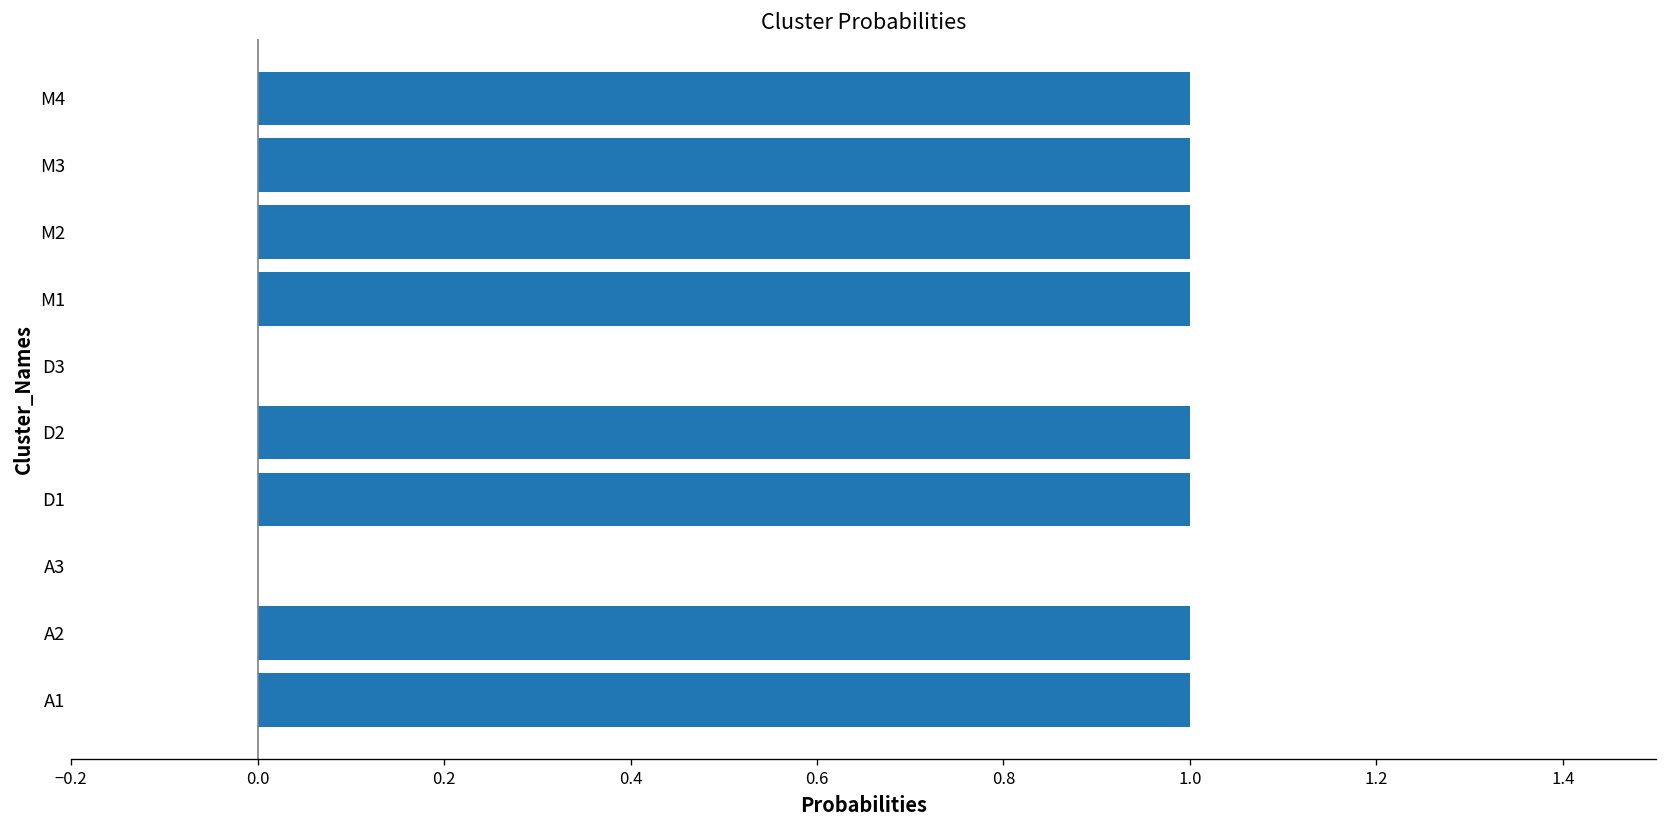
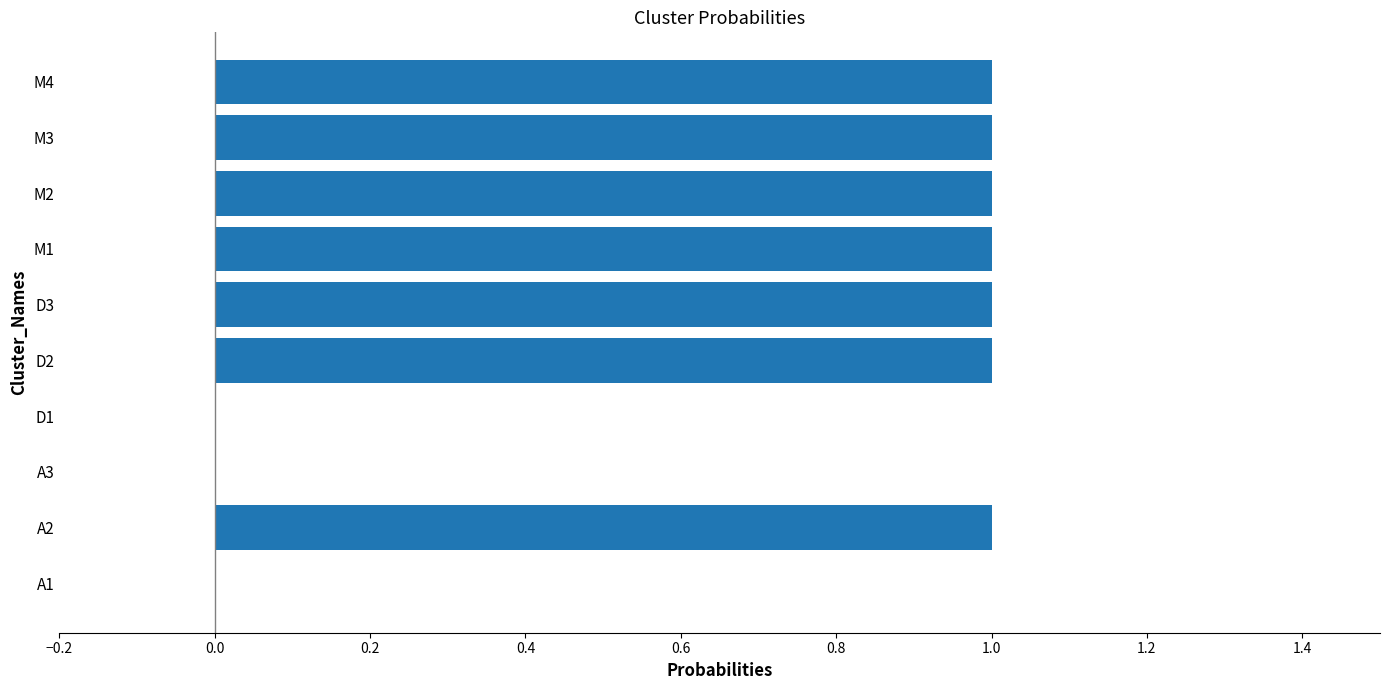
  {
    "M4": 1,
    "M3": 1,
    "M2": 1,
    "M1": 1,
-   "D3": 0,
+   "D3": 1,
    "D2": 1,
-   "D1": 1,
+   "D1": 0,
    "A3": 0,
    "A2": 1,
-   "A1": 1
+   "A1": 0
  }
